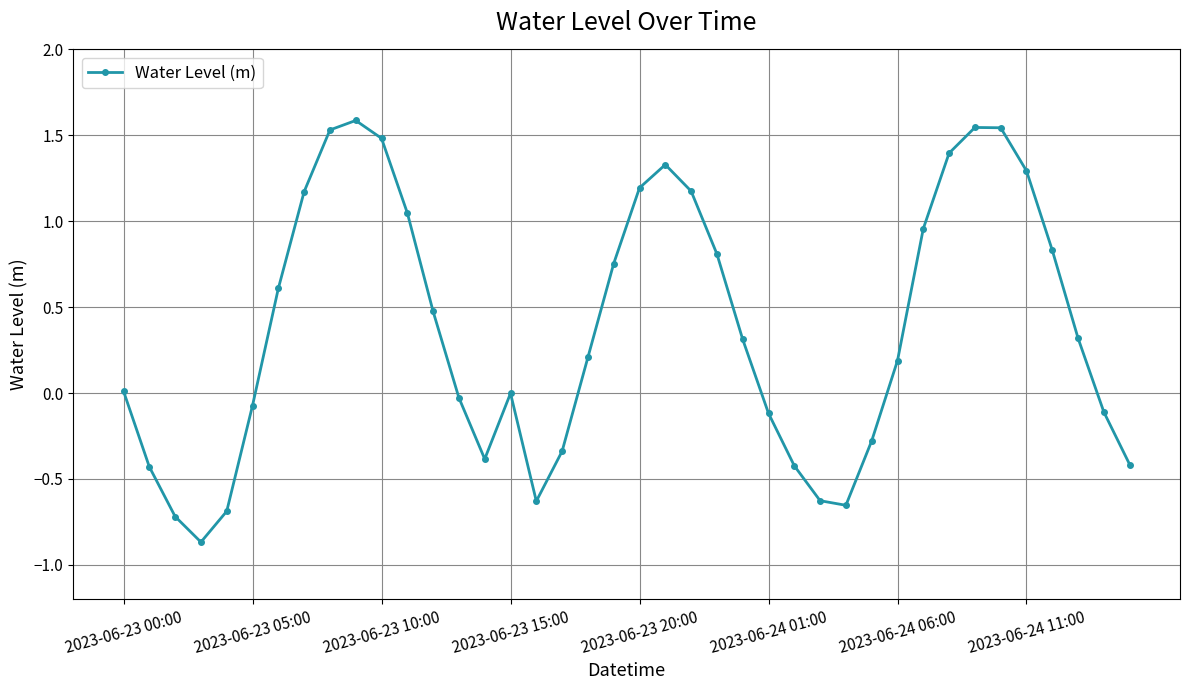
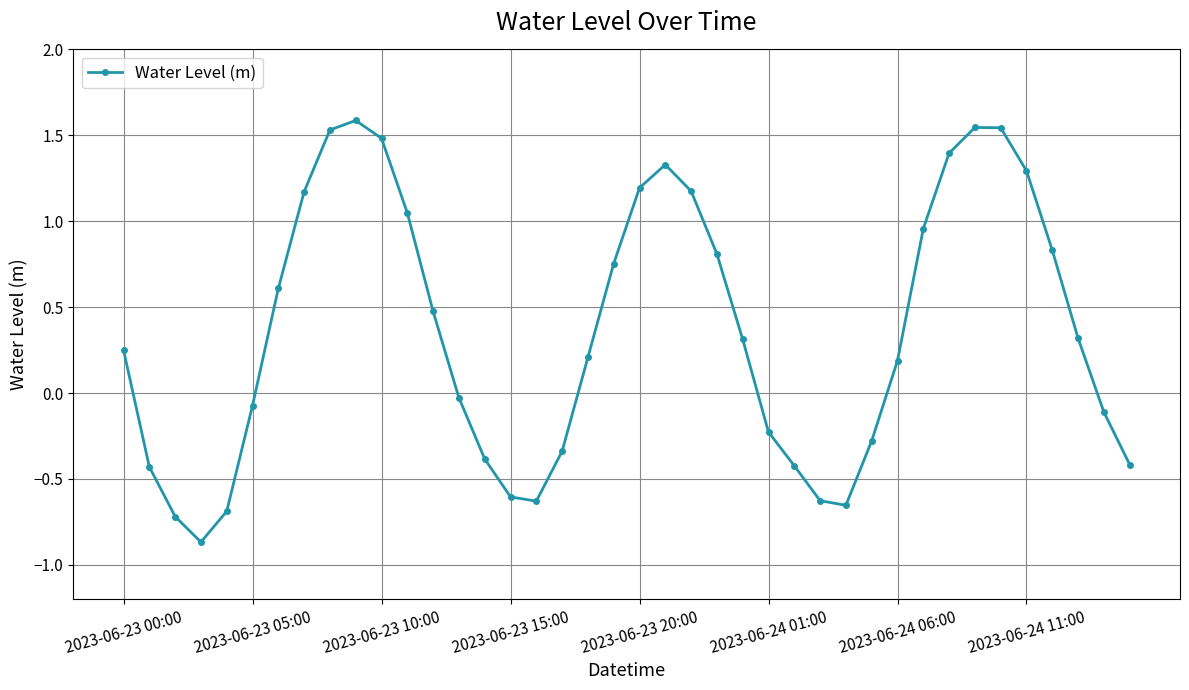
  {
-   "2023-06-23 00:00": 0.01,
+   "2023-06-23 00:00": 0.25,
    "2023-06-23 05:00": -0.07,
    "2023-06-23 10:00": 1.48,
-   "2023-06-23 15:00": 0.00,
+   "2023-06-23 15:00": -0.60,
    "2023-06-23 20:00": 1.19,
-   "2023-06-24 01:00": -0.12,
+   "2023-06-24 01:00": -0.23,
    "2023-06-24 06:00": 0.19,
    "2023-06-24 11:00": 1.29
  }
